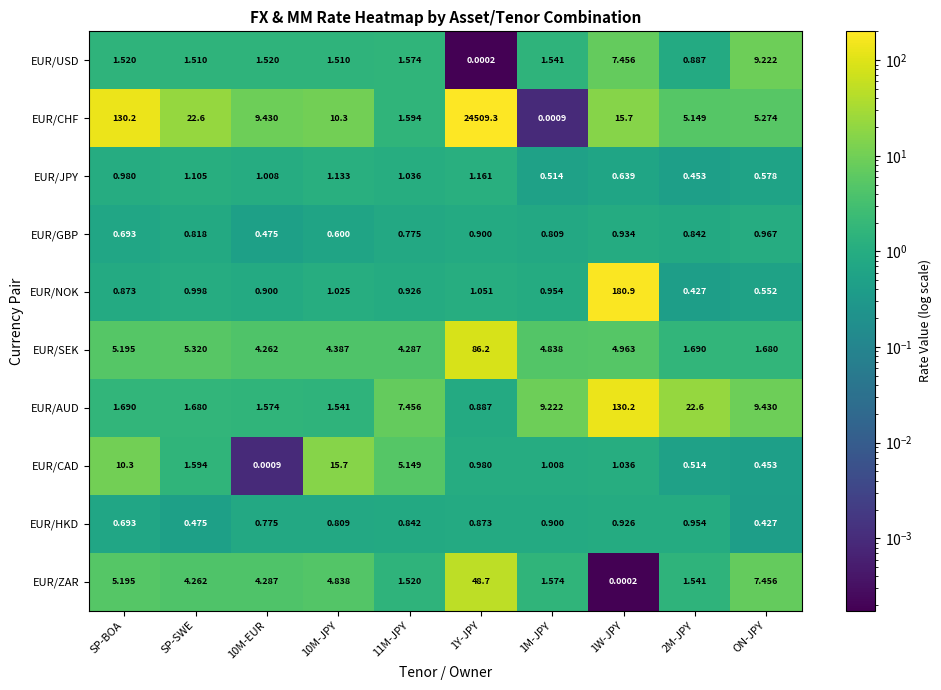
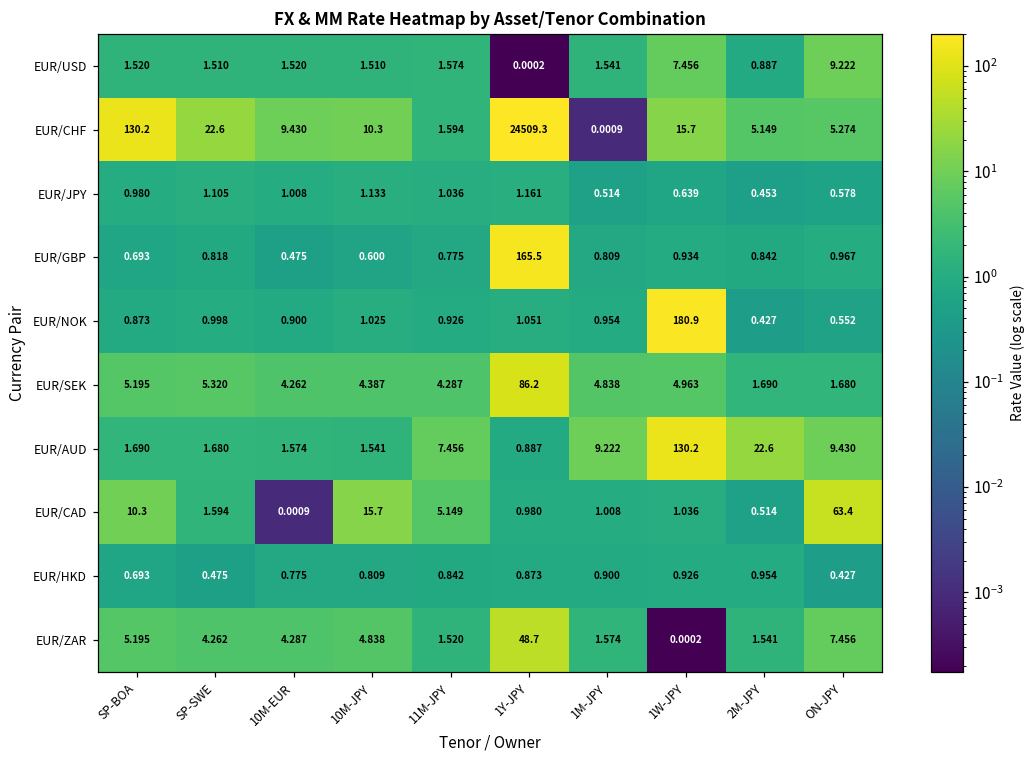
  {
    "EUR/USD": {
      "SP-BOA": 1.520,
      "SP-SWE": 1.510,
      "10M-EUR": 1.520,
      "10M-JPY": 1.510,
      "11M-JPY": 1.574,
      "1Y-JPY": 0.0002,
      "1M-JPY": 1.541,
      "1W-JPY": 7.456,
      "2M-JPY": 0.887,
      "ON-JPY": 9.222
    },
    "EUR/CHF": {
      "SP-BOA": 130.2,
      "SP-SWE": 22.6,
      "10M-EUR": 9.430,
      "10M-JPY": 10.3,
      "11M-JPY": 1.594,
      "1Y-JPY": 24509.3,
      "1M-JPY": 0.0009,
      "1W-JPY": 15.7,
      "2M-JPY": 5.149,
      "ON-JPY": 5.274
    },
    "EUR/JPY": {
      "SP-BOA": 0.980,
      "SP-SWE": 1.105,
      "10M-EUR": 1.008,
      "10M-JPY": 1.133,
      "11M-JPY": 1.036,
      "1Y-JPY": 1.161,
      "1M-JPY": 0.514,
      "1W-JPY": 0.639,
      "2M-JPY": 0.453,
      "ON-JPY": 0.578
    },
    "EUR/GBP": {
      "SP-BOA": 0.693,
      "SP-SWE": 0.818,
      "10M-EUR": 0.475,
      "10M-JPY": 0.600,
      "11M-JPY": 0.775,
-     "1Y-JPY": 0.900,
+     "1Y-JPY": 165.5,
      "1M-JPY": 0.809,
      "1W-JPY": 0.934,
      "2M-JPY": 0.842,
      "ON-JPY": 0.967
    },
    "EUR/NOK": {
      "SP-BOA": 0.873,
      "SP-SWE": 0.998,
      "10M-EUR": 0.900,
      "10M-JPY": 1.025,
      "11M-JPY": 0.926,
      "1Y-JPY": 1.051,
      "1M-JPY": 0.954,
      "1W-JPY": 180.9,
      "2M-JPY": 0.427,
      "ON-JPY": 0.552
    },
    "EUR/SEK": {
      "SP-BOA": 5.195,
      "SP-SWE": 5.320,
      "10M-EUR": 4.262,
      "10M-JPY": 4.387,
      "11M-JPY": 4.287,
      "1Y-JPY": 86.2,
      "1M-JPY": 4.838,
      "1W-JPY": 4.963,
      "2M-JPY": 1.690,
      "ON-JPY": 1.680
    },
    "EUR/AUD": {
      "SP-BOA": 1.690,
      "SP-SWE": 1.680,
      "10M-EUR": 1.574,
      "10M-JPY": 1.541,
      "11M-JPY": 7.456,
      "1Y-JPY": 0.887,
      "1M-JPY": 9.222,
      "1W-JPY": 130.2,
      "2M-JPY": 22.6,
      "ON-JPY": 9.430
    },
    "EUR/CAD": {
      "SP-BOA": 10.3,
      "SP-SWE": 1.594,
      "10M-EUR": 0.0009,
      "10M-JPY": 15.7,
      "11M-JPY": 5.149,
      "1Y-JPY": 0.980,
      "1M-JPY": 1.008,
      "1W-JPY": 1.036,
      "2M-JPY": 0.514,
-     "ON-JPY": 0.453
+     "ON-JPY": 63.4
    },
    "EUR/HKD": {
      "SP-BOA": 0.693,
      "SP-SWE": 0.475,
      "10M-EUR": 0.775,
      "10M-JPY": 0.809,
      "11M-JPY": 0.842,
      "1Y-JPY": 0.873,
      "1M-JPY": 0.900,
      "1W-JPY": 0.926,
      "2M-JPY": 0.954,
      "ON-JPY": 0.427
    },
    "EUR/ZAR": {
      "SP-BOA": 5.195,
      "SP-SWE": 4.262,
      "10M-EUR": 4.287,
      "10M-JPY": 4.838,
      "11M-JPY": 1.520,
      "1Y-JPY": 48.7,
      "1M-JPY": 1.574,
      "1W-JPY": 0.0002,
      "2M-JPY": 1.541,
      "ON-JPY": 7.456
    }
  }
